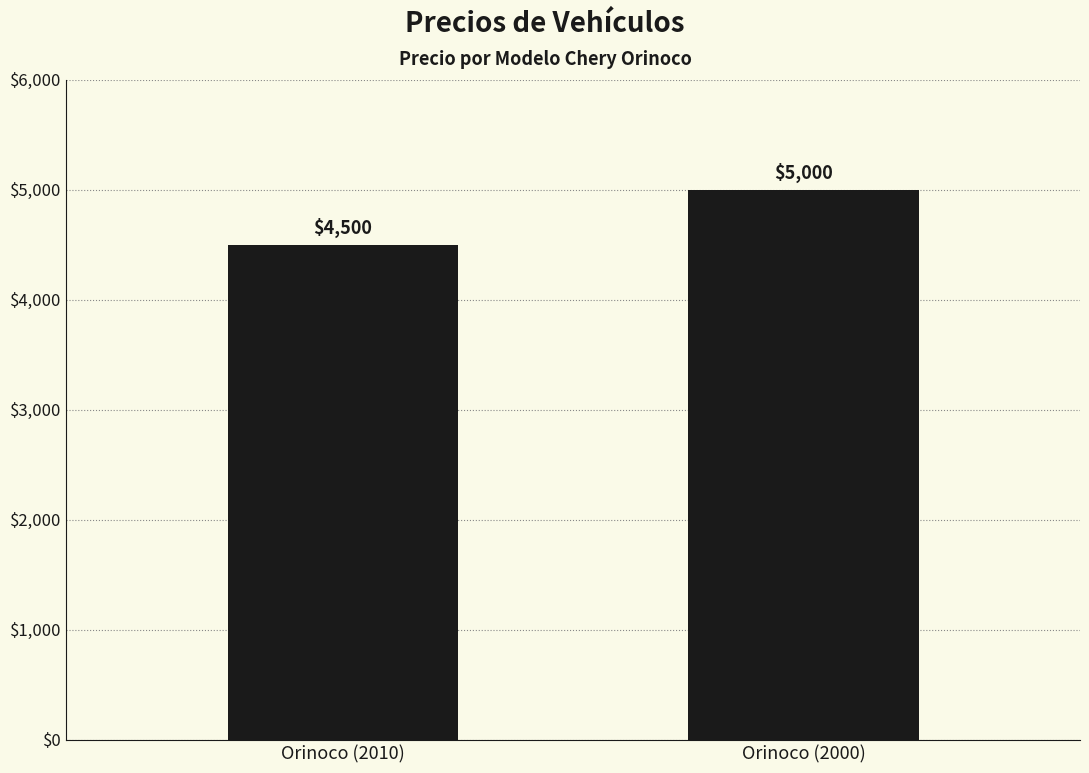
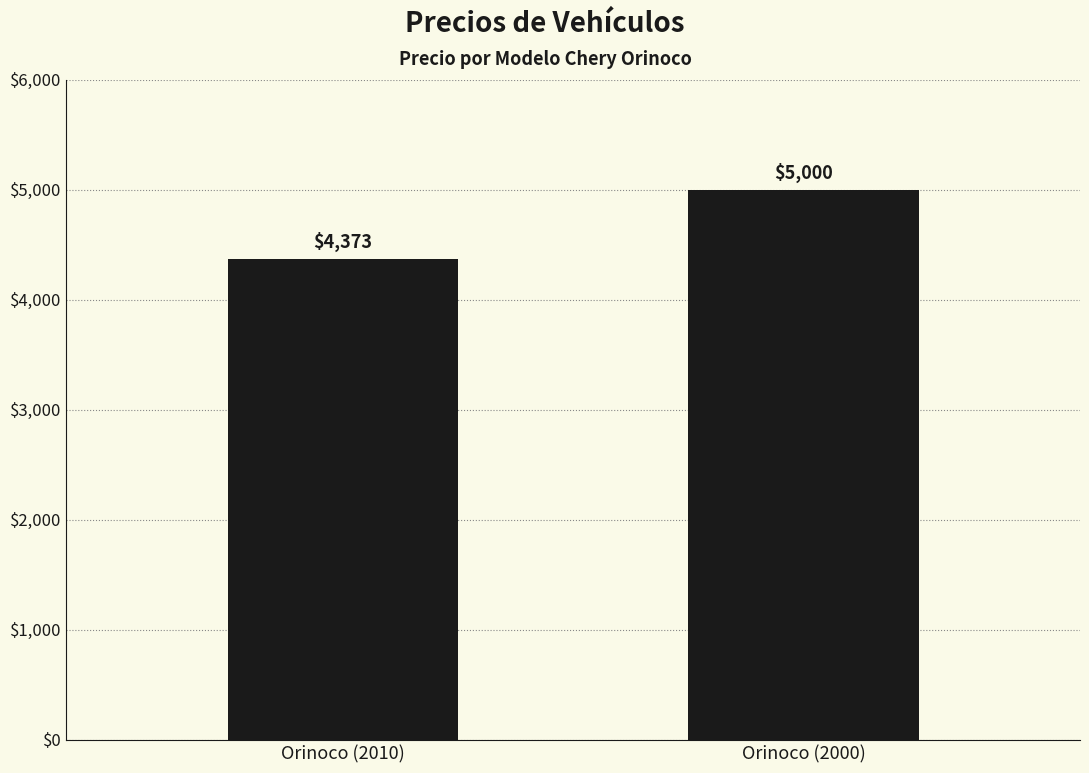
  {
-   "Orinoco (2010)": "$4,500",
+   "Orinoco (2010)": "$4,373",
    "Orinoco (2000)": "$5,000"
  }
